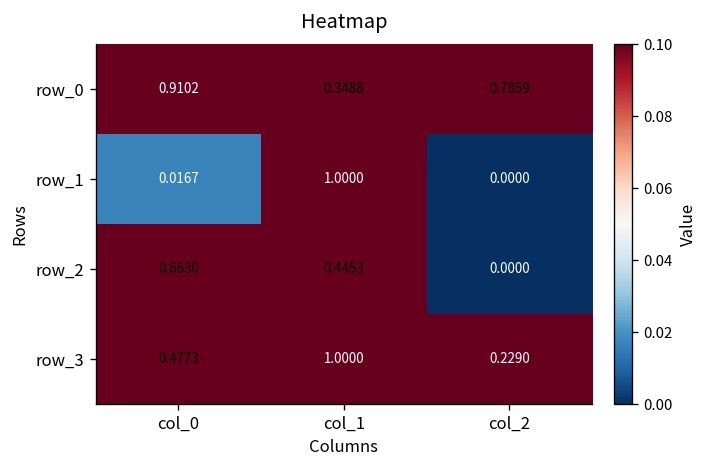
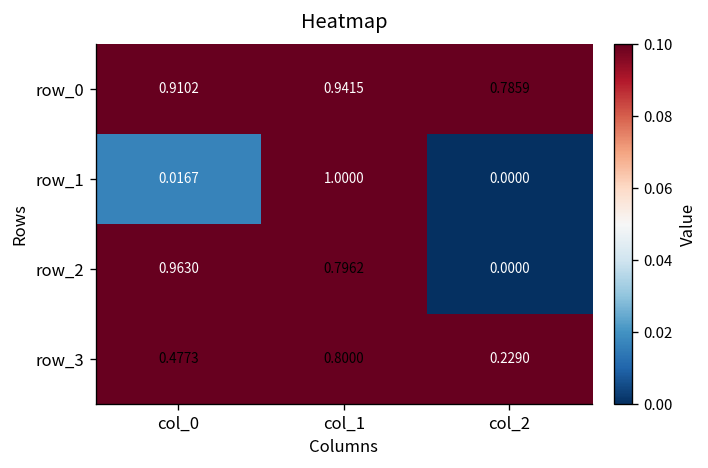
  {
    "row_0": {
      "col_0": 0.9102,
-     "col_1": 0.3488,
+     "col_1": 0.9415,
      "col_2": 0.7859
    },
    "row_1": {
      "col_0": 0.0167,
      "col_1": 1.0000,
      "col_2": 0.0000
    },
    "row_2": {
-     "col_0": 0.6630,
-     "col_1": 0.4453,
+     "col_0": 0.9630,
+     "col_1": 0.7962,
      "col_2": 0.0000
    },
    "row_3": {
      "col_0": 0.4773,
-     "col_1": 1.0000,
+     "col_1": 0.8000,
      "col_2": 0.2290
    }
  }
